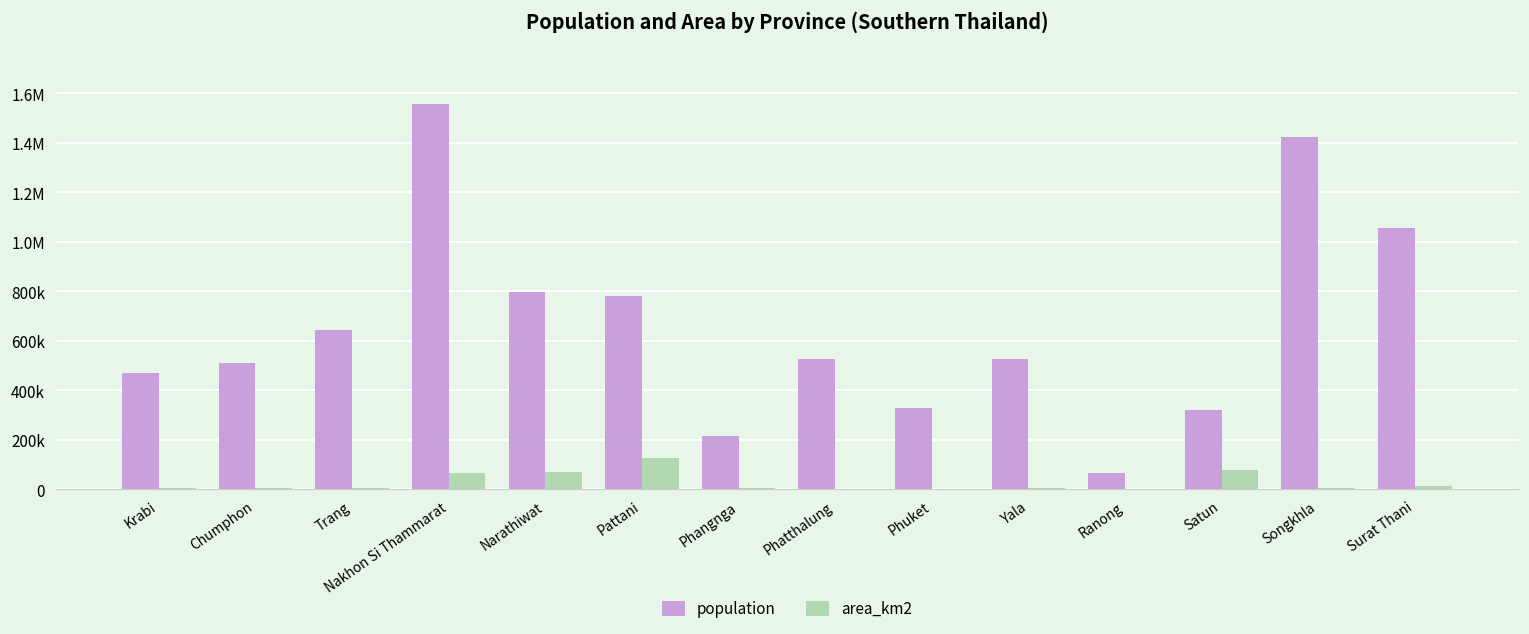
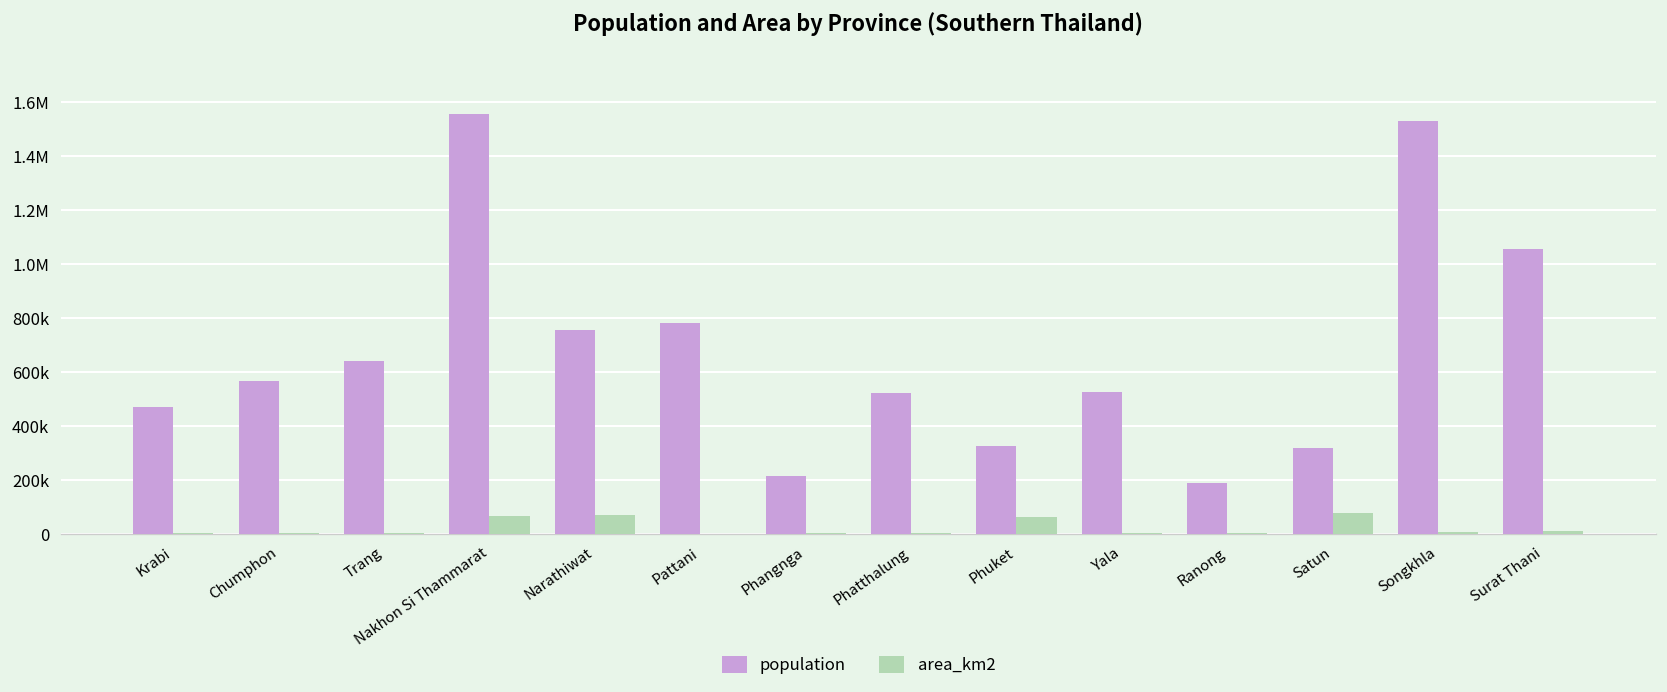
  {
    "population": {
      "Krabi": 470000,
-     "Chumphon": 510000,
+     "Chumphon": 570000,
      "Trang": 640000,
      "Nakhon Si Thammarat": 1560000,
-     "Narathiwat": 800000,
+     "Narathiwat": 760000,
      "Pattani": 780000,
      "Phangnga": 210000,
      "Phatthalung": 520000,
      "Phuket": 330000,
      "Yala": 530000,
-     "Ranong": 70000,
+     "Ranong": 190000,
      "Satun": 320000,
-     "Songkhla": 1420000,
+     "Songkhla": 1530000,
      "Surat Thani": 1060000
    },
    "area_km2": {
      "Nakhon Si Thammarat": 70000,
      "Narathiwat": 70000,
-     "Pattani": 130000,
-     "Phuket": 0,
+     "Pattani": 0,
+     "Phuket": 60000,
      "Satun": 80000,
      "Surat Thani": 10000
    }
  }
